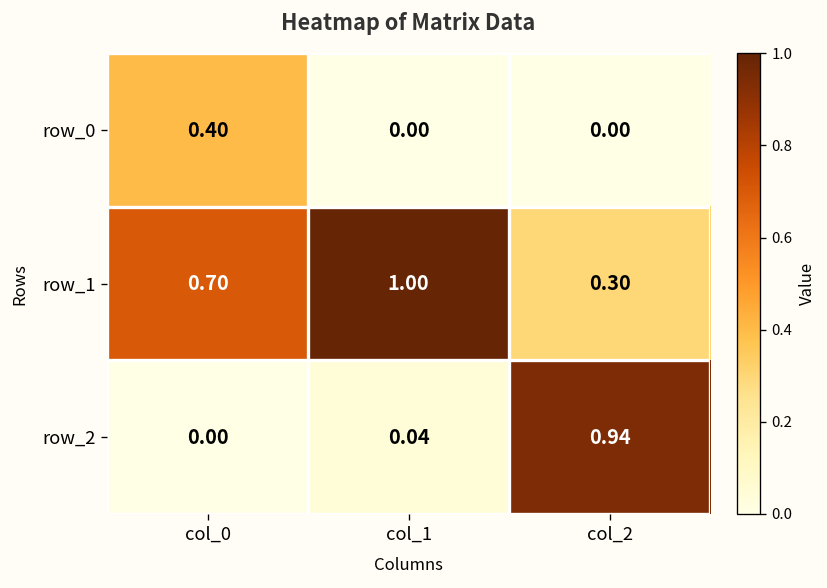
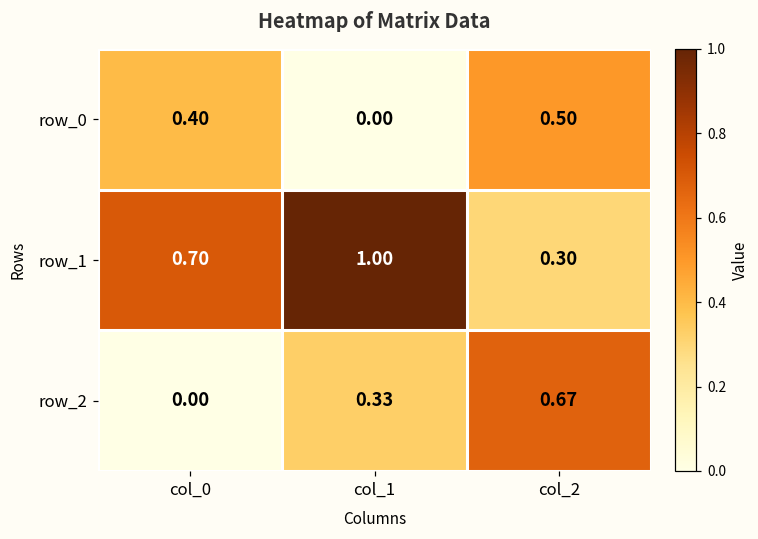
  {
    "row_0": {
      "col_0": 0.40,
      "col_1": 0.00,
-     "col_2": 0.00
+     "col_2": 0.50
    },
    "row_1": {
      "col_0": 0.70,
      "col_1": 1.00,
      "col_2": 0.30
    },
    "row_2": {
      "col_0": 0.00,
-     "col_1": 0.04,
-     "col_2": 0.94
+     "col_1": 0.33,
+     "col_2": 0.67
    }
  }
